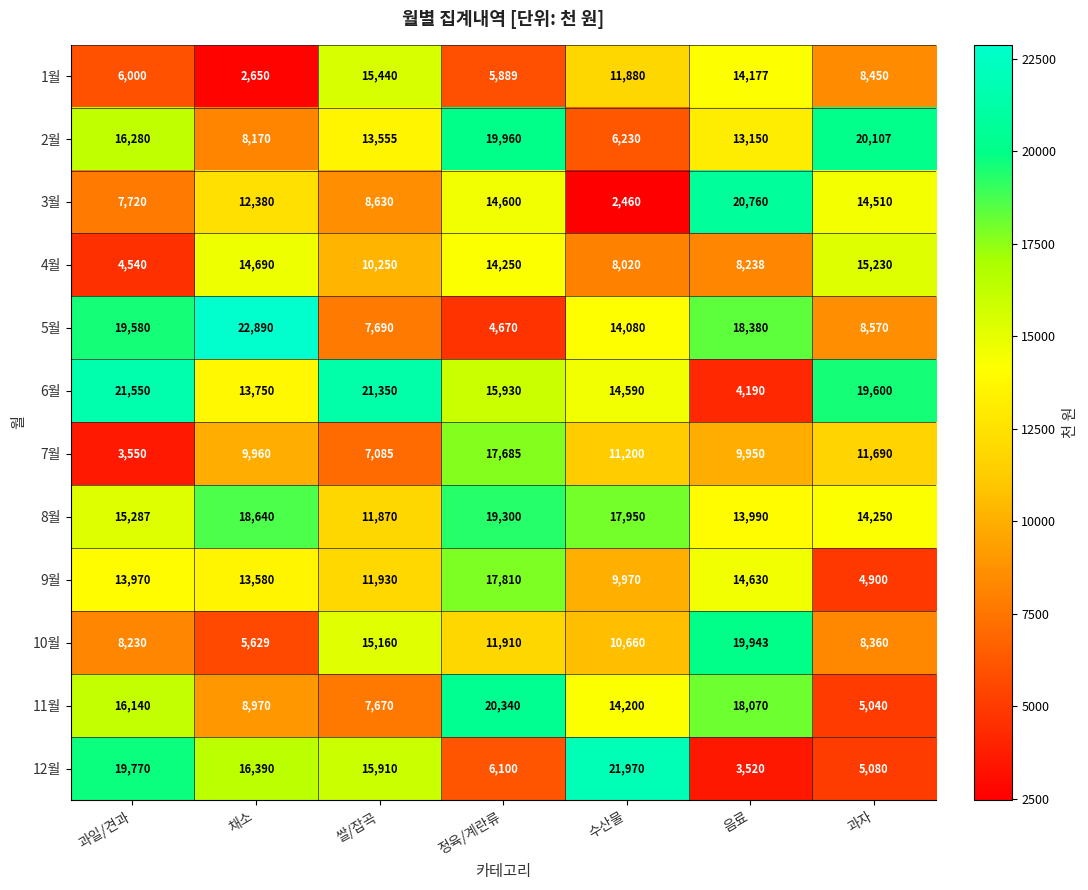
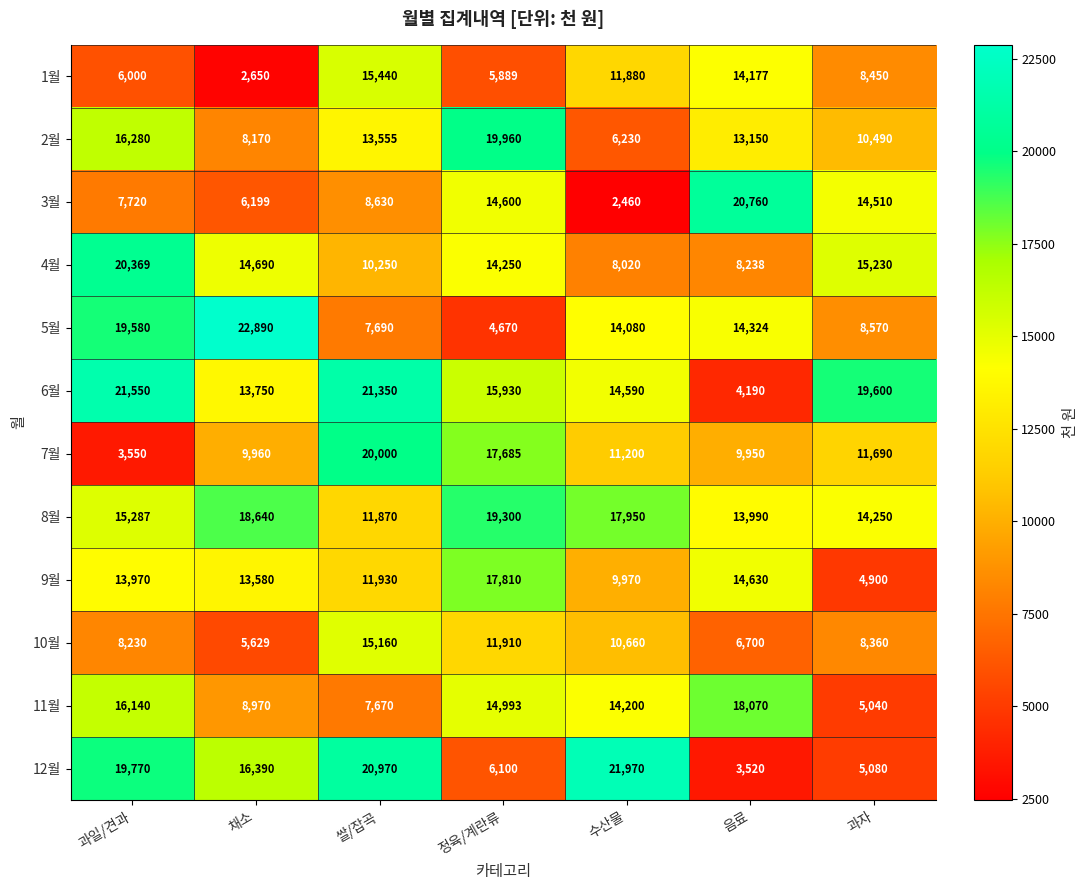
  {
    "1월": {
      "과일/견과": "6,000",
      "채소": "2,650",
      "쌀/잡곡": "15,440",
      "정육/계란류": "5,889",
      "수산물": "11,880",
      "음료": "14,177",
      "과자": "8,450"
    },
    "2월": {
      "과일/견과": "16,280",
      "채소": "8,170",
      "쌀/잡곡": "13,555",
      "정육/계란류": "19,960",
      "수산물": "6,230",
      "음료": "13,150",
-     "과자": "20,107"
+     "과자": "10,490"
    },
    "3월": {
      "과일/견과": "7,720",
-     "채소": "12,380",
+     "채소": "6,199",
      "쌀/잡곡": "8,630",
      "정육/계란류": "14,600",
      "수산물": "2,460",
      "음료": "20,760",
      "과자": "14,510"
    },
    "4월": {
-     "과일/견과": "4,540",
+     "과일/견과": "20,369",
      "채소": "14,690",
      "쌀/잡곡": "10,250",
      "정육/계란류": "14,250",
      "수산물": "8,020",
      "음료": "8,238",
      "과자": "15,230"
    },
    "5월": {
      "과일/견과": "19,580",
      "채소": "22,890",
      "쌀/잡곡": "7,690",
      "정육/계란류": "4,670",
      "수산물": "14,080",
-     "음료": "18,380",
+     "음료": "14,324",
      "과자": "8,570"
    },
    "6월": {
      "과일/견과": "21,550",
      "채소": "13,750",
      "쌀/잡곡": "21,350",
      "정육/계란류": "15,930",
      "수산물": "14,590",
      "음료": "4,190",
      "과자": "19,600"
    },
    "7월": {
      "과일/견과": "3,550",
      "채소": "9,960",
-     "쌀/잡곡": "7,085",
+     "쌀/잡곡": "20,000",
      "정육/계란류": "17,685",
      "수산물": "11,200",
      "음료": "9,950",
      "과자": "11,690"
    },
    "8월": {
      "과일/견과": "15,287",
      "채소": "18,640",
      "쌀/잡곡": "11,870",
      "정육/계란류": "19,300",
      "수산물": "17,950",
      "음료": "13,990",
      "과자": "14,250"
    },
    "9월": {
      "과일/견과": "13,970",
      "채소": "13,580",
      "쌀/잡곡": "11,930",
      "정육/계란류": "17,810",
      "수산물": "9,970",
      "음료": "14,630",
      "과자": "4,900"
    },
    "10월": {
      "과일/견과": "8,230",
      "채소": "5,629",
      "쌀/잡곡": "15,160",
      "정육/계란류": "11,910",
      "수산물": "10,660",
-     "음료": "19,943",
+     "음료": "6,700",
      "과자": "8,360"
    },
    "11월": {
      "과일/견과": "16,140",
      "채소": "8,970",
      "쌀/잡곡": "7,670",
-     "정육/계란류": "20,340",
+     "정육/계란류": "14,993",
      "수산물": "14,200",
      "음료": "18,070",
      "과자": "5,040"
    },
    "12월": {
      "과일/견과": "19,770",
      "채소": "16,390",
-     "쌀/잡곡": "15,910",
+     "쌀/잡곡": "20,970",
      "정육/계란류": "6,100",
      "수산물": "21,970",
      "음료": "3,520",
      "과자": "5,080"
    }
  }
